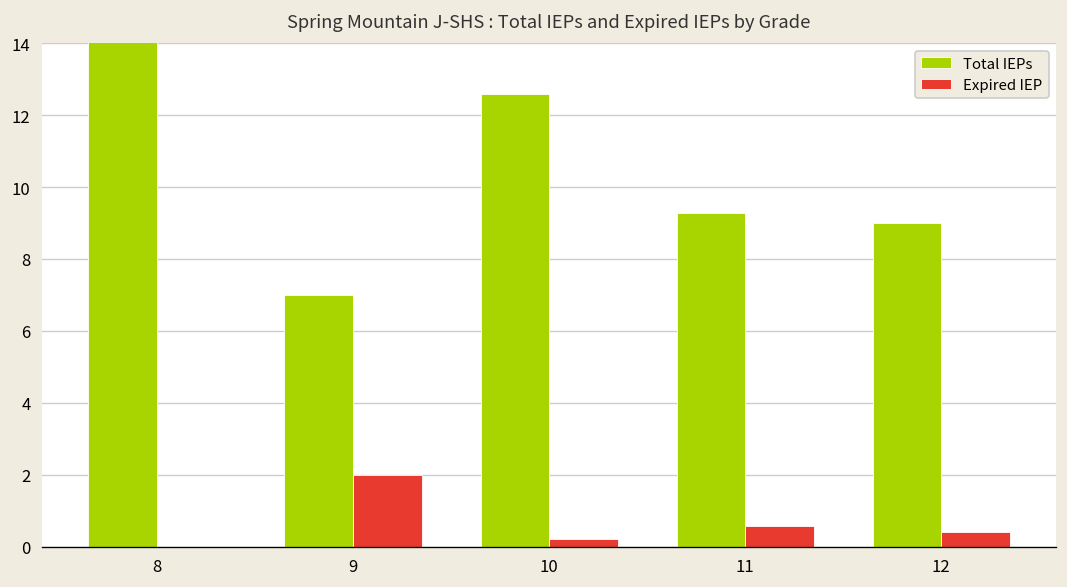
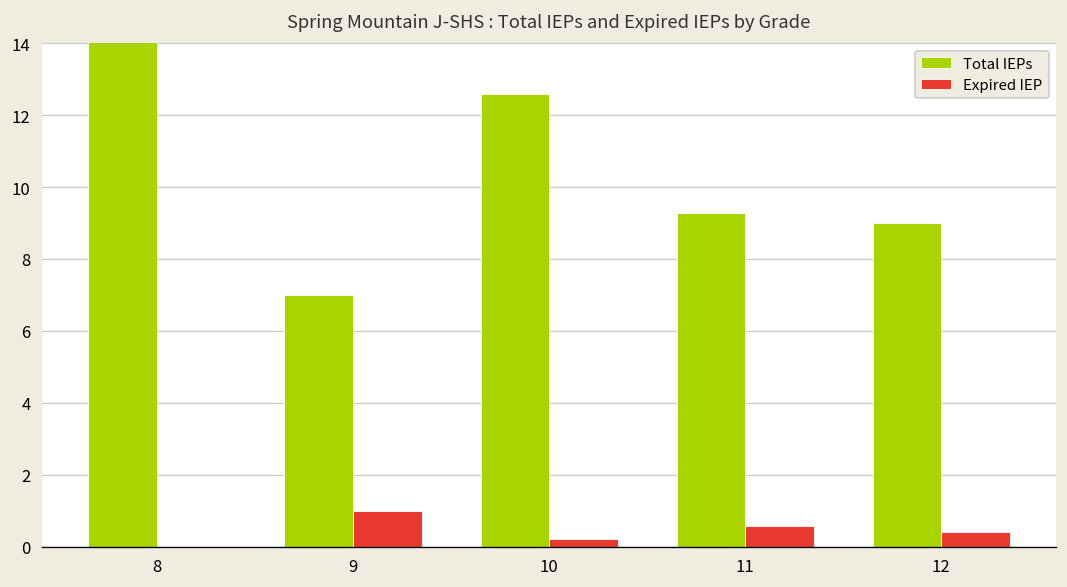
  {
    "Total IEPs": {
      "9": 7,
      "10": 12.6,
      "11": 9.3,
      "12": 9
    },
    "Expired IEP": {
      "8": 0,
-     "9": 2,
+     "9": 1,
      "10": 0.2,
      "11": 0.6,
      "12": 0.4
    }
  }
